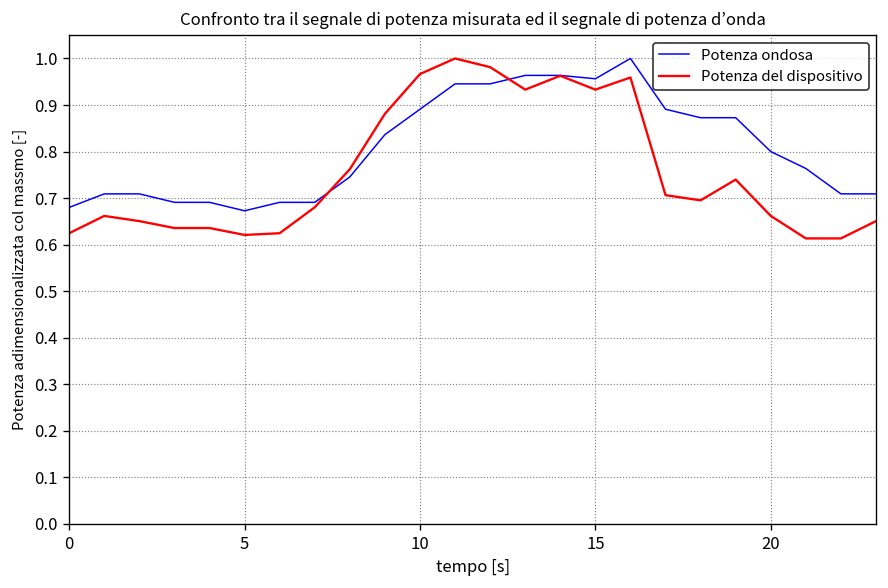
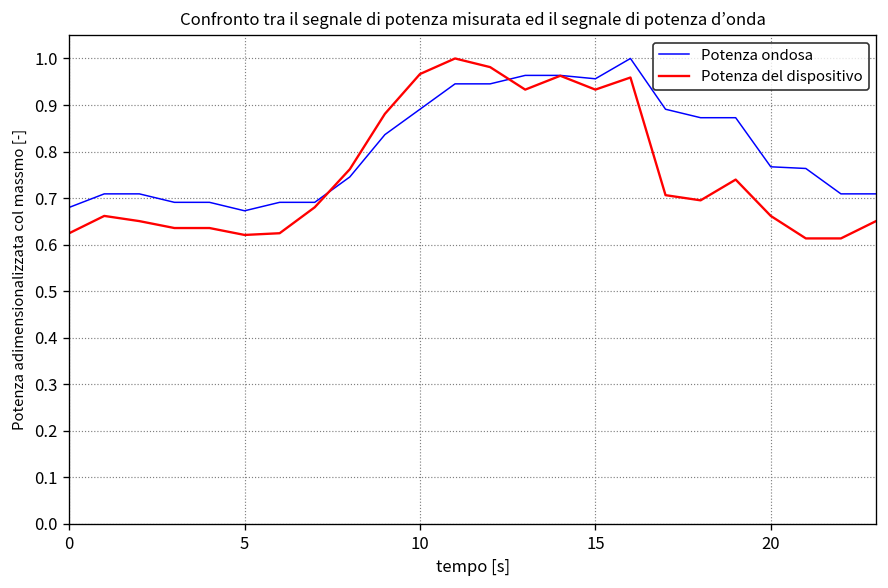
  {
    "Potenza ondosa": {
      "0": 0.68,
      "5": 0.67,
      "10": 0.89,
      "15": 0.96,
-     "20": 0.80
+     "20": 0.77
    },
    "Potenza del dispositivo": {
      "0": 0.62,
      "5": 0.62,
      "10": 0.97,
      "15": 0.93,
      "20": 0.66
    }
  }
